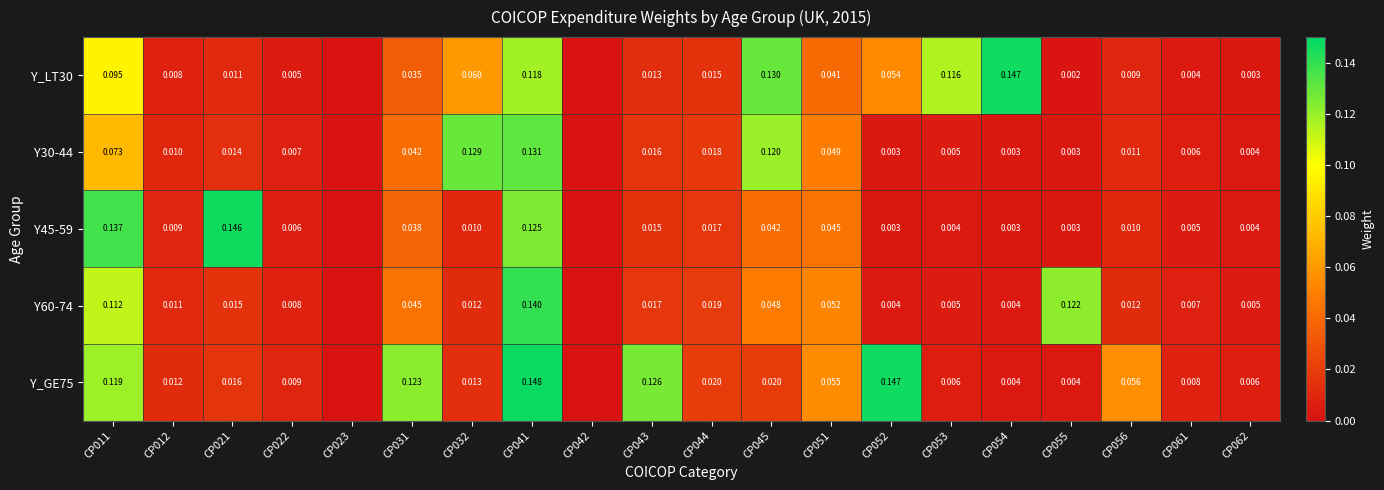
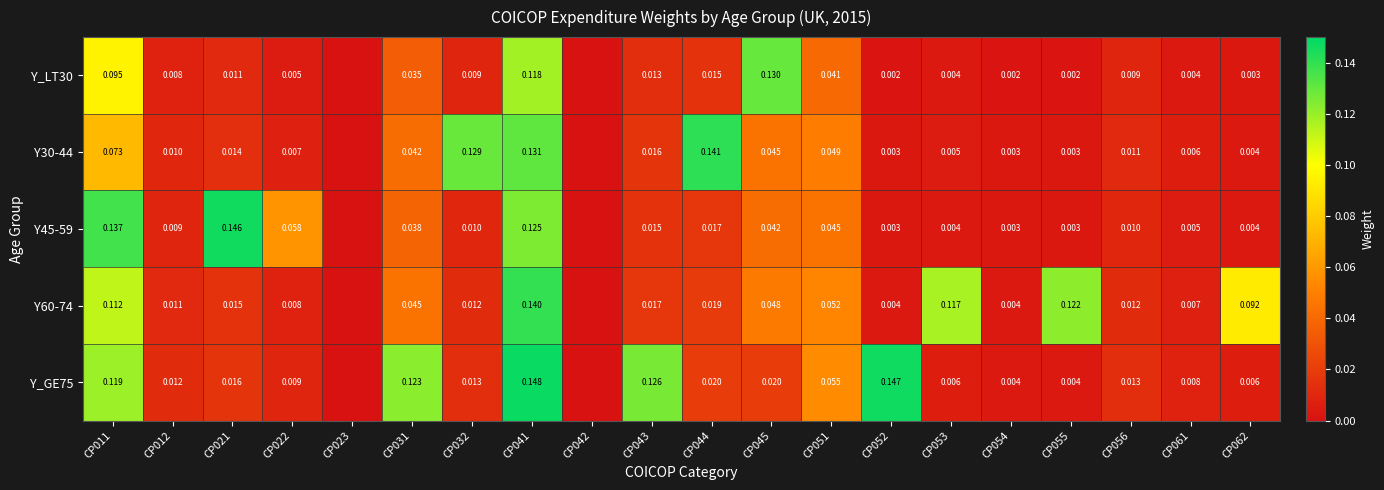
  {
    "Y_LT30": {
      "CP011": 0.095,
      "CP012": 0.008,
      "CP021": 0.011,
      "CP022": 0.005,
      "CP031": 0.035,
-     "CP032": 0.060,
+     "CP032": 0.009,
      "CP041": 0.118,
      "CP043": 0.013,
      "CP044": 0.015,
      "CP045": 0.130,
      "CP051": 0.041,
-     "CP052": 0.054,
-     "CP053": 0.116,
-     "CP054": 0.147,
+     "CP052": 0.002,
+     "CP053": 0.004,
+     "CP054": 0.002,
      "CP055": 0.002,
      "CP056": 0.009,
      "CP061": 0.004,
      "CP062": 0.003
    },
    "Y30-44": {
      "CP011": 0.073,
      "CP012": 0.010,
      "CP021": 0.014,
      "CP022": 0.007,
      "CP031": 0.042,
      "CP032": 0.129,
      "CP041": 0.131,
      "CP043": 0.016,
-     "CP044": 0.018,
-     "CP045": 0.120,
+     "CP044": 0.141,
+     "CP045": 0.045,
      "CP051": 0.049,
      "CP052": 0.003,
      "CP053": 0.005,
      "CP054": 0.003,
      "CP055": 0.003,
      "CP056": 0.011,
      "CP061": 0.006,
      "CP062": 0.004
    },
    "Y45-59": {
      "CP011": 0.137,
      "CP012": 0.009,
      "CP021": 0.146,
-     "CP022": 0.006,
+     "CP022": 0.058,
      "CP031": 0.038,
      "CP032": 0.010,
      "CP041": 0.125,
      "CP043": 0.015,
      "CP044": 0.017,
      "CP045": 0.042,
      "CP051": 0.045,
      "CP052": 0.003,
      "CP053": 0.004,
      "CP054": 0.003,
      "CP055": 0.003,
      "CP056": 0.010,
      "CP061": 0.005,
      "CP062": 0.004
    },
    "Y60-74": {
      "CP011": 0.112,
      "CP012": 0.011,
      "CP021": 0.015,
      "CP022": 0.008,
      "CP031": 0.045,
      "CP032": 0.012,
      "CP041": 0.140,
      "CP043": 0.017,
      "CP044": 0.019,
      "CP045": 0.048,
      "CP051": 0.052,
      "CP052": 0.004,
-     "CP053": 0.005,
+     "CP053": 0.117,
      "CP054": 0.004,
      "CP055": 0.122,
      "CP056": 0.012,
      "CP061": 0.007,
-     "CP062": 0.005
+     "CP062": 0.092
    },
    "Y_GE75": {
      "CP011": 0.119,
      "CP012": 0.012,
      "CP021": 0.016,
      "CP022": 0.009,
      "CP031": 0.123,
      "CP032": 0.013,
      "CP041": 0.148,
      "CP043": 0.126,
      "CP044": 0.020,
      "CP045": 0.020,
      "CP051": 0.055,
      "CP052": 0.147,
      "CP053": 0.006,
      "CP054": 0.004,
      "CP055": 0.004,
-     "CP056": 0.056,
+     "CP056": 0.013,
      "CP061": 0.008,
      "CP062": 0.006
    }
  }
